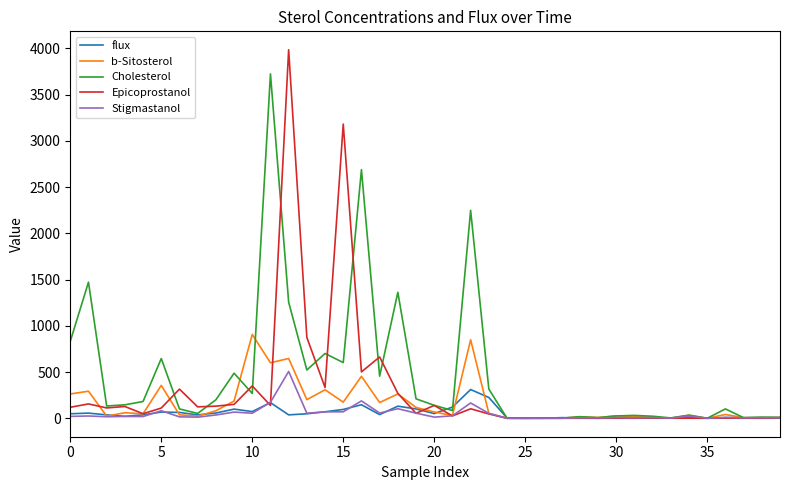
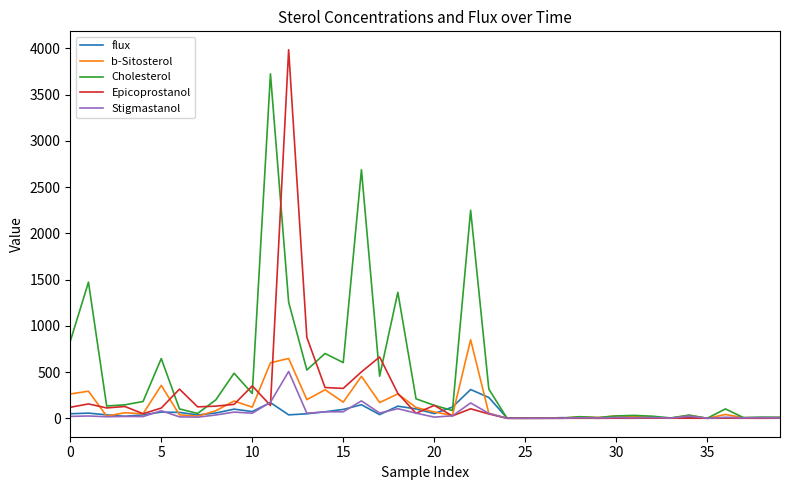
  {
    "flux": {
      "0": 0
    },
    "b-Sitosterol": {
      "0": 300,
      "5": 400,
-     "10": 900,
+     "10": 100,
      "15": 200
    },
    "Cholesterol": {
      "0": 800,
      "5": 600,
      "10": 300,
      "15": 600
    },
    "Epicoprostanol": {
      "0": 100,
      "5": 100,
      "10": 400,
-     "15": 3200
+     "15": 300
    },
    "Stigmastanol": {
      "0": 0,
      "20": 0
    }
  }
